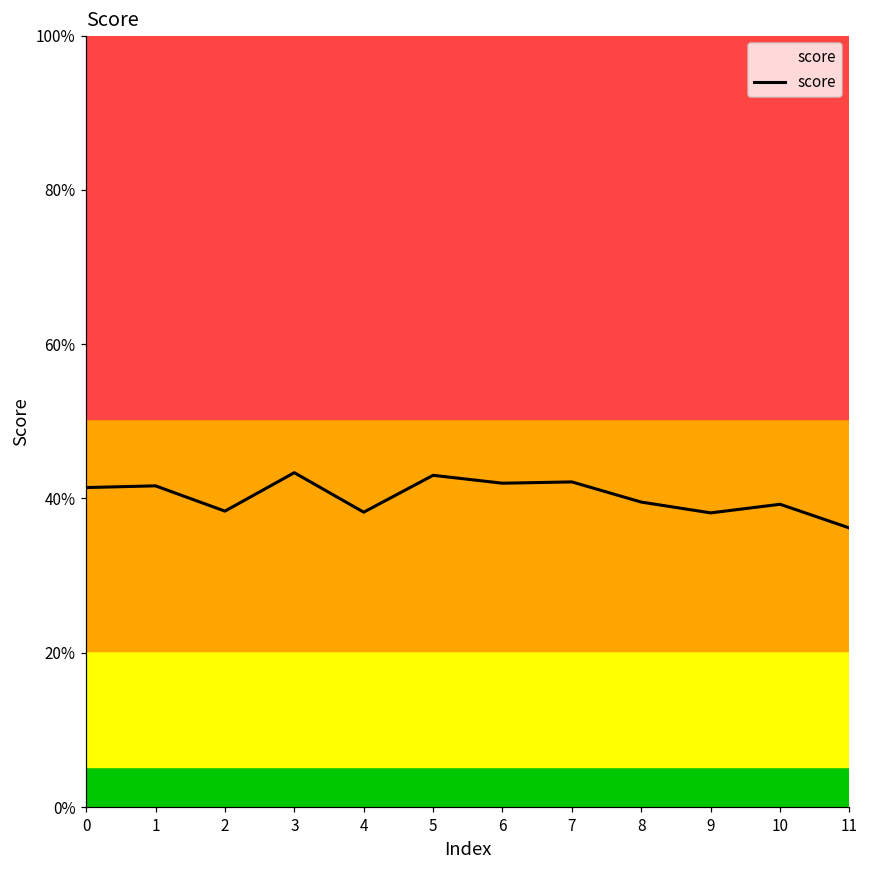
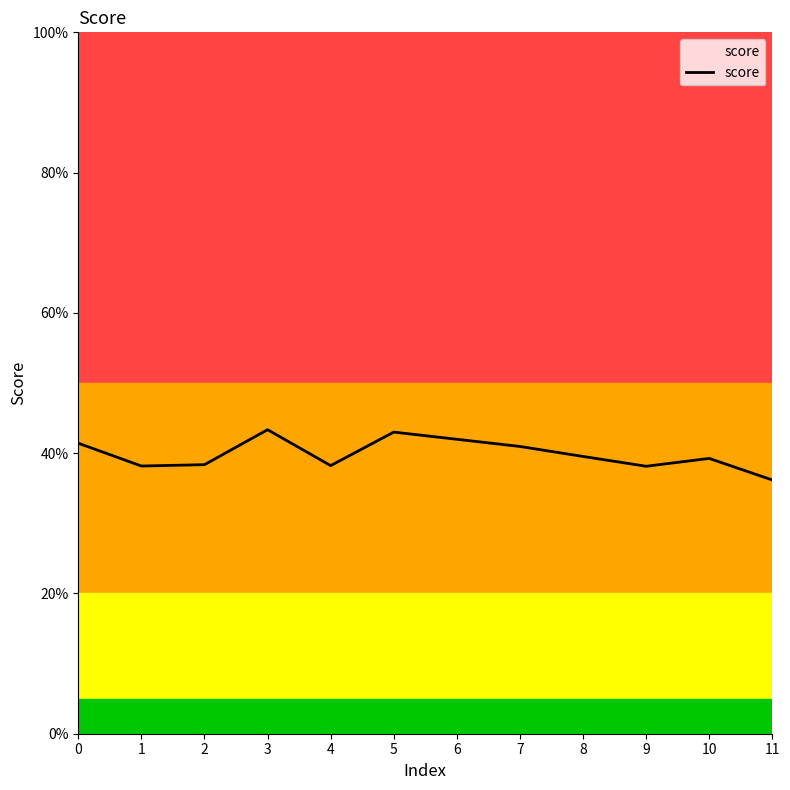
  {
    "0": "41%",
-   "1": "42%",
+   "1": "38%",
    "2": "38%",
    "3": "43%",
    "4": "38%",
    "5": "43%",
    "6": "42%",
-   "7": "42%",
+   "7": "41%",
    "8": "40%",
    "9": "38%",
    "10": "39%",
    "11": "36%"
  }
